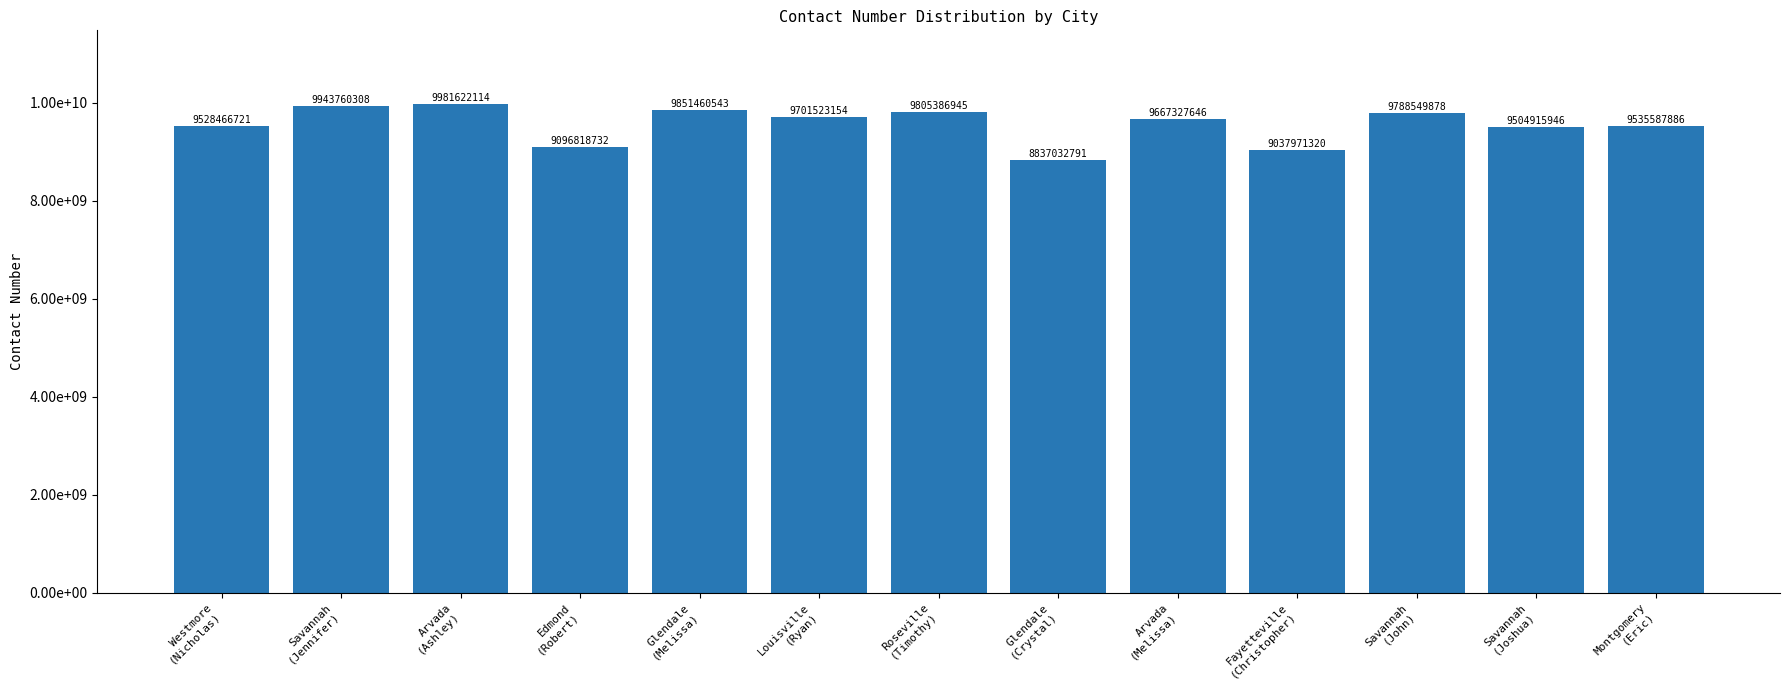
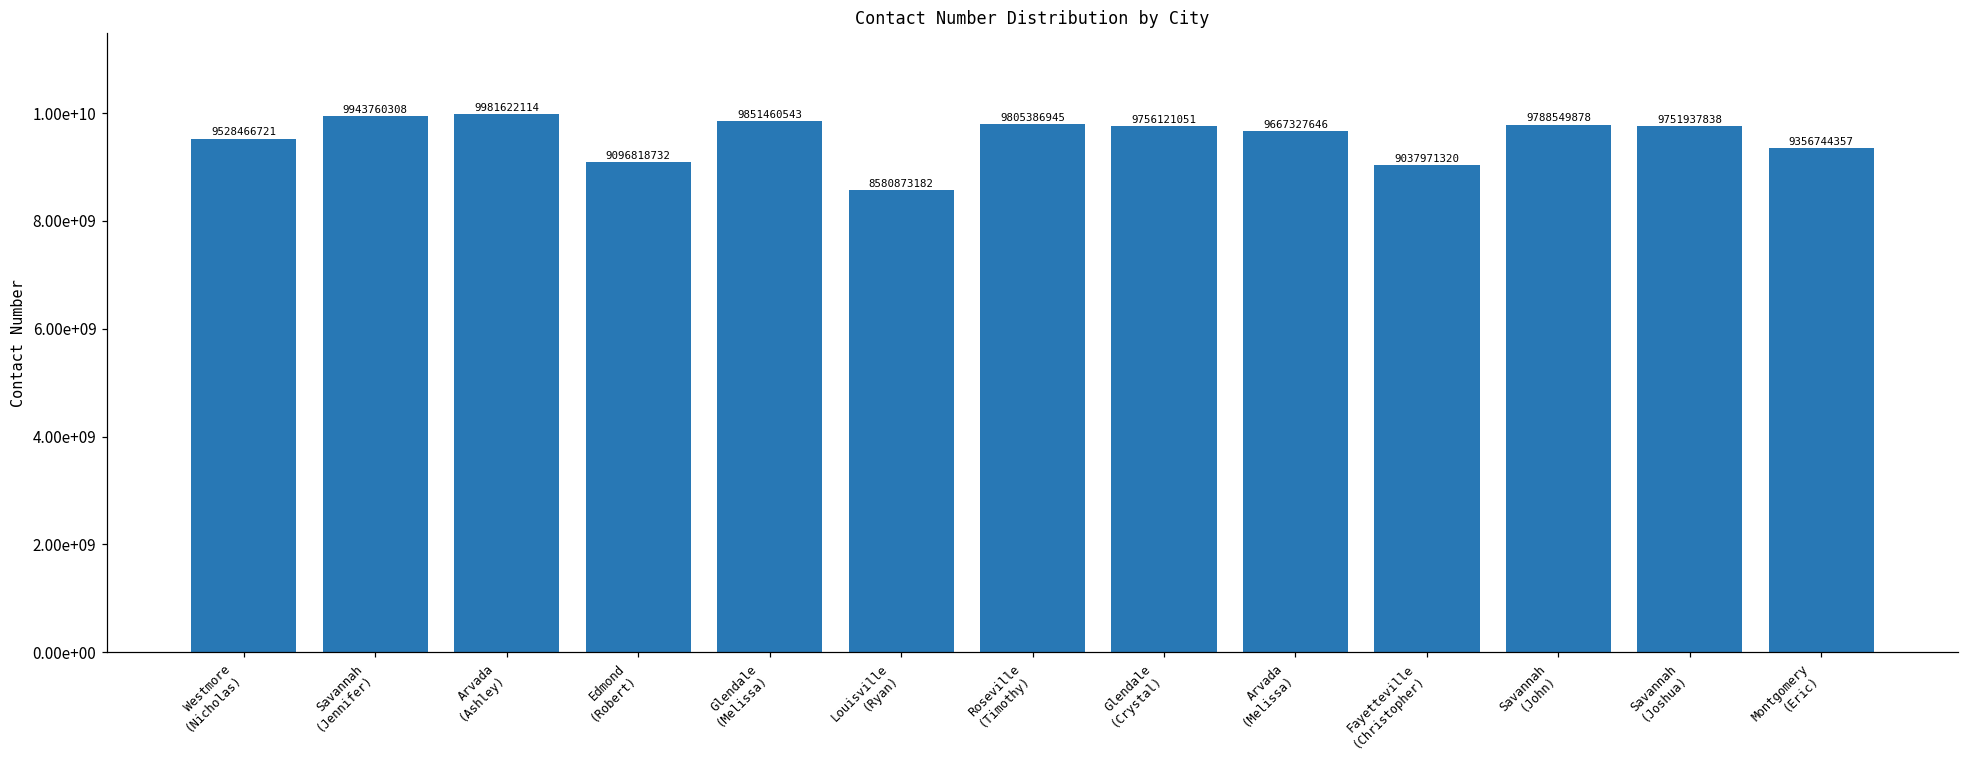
  {
    "Westmore (Nicholas)": 9528466721,
    "Savannah (Jennifer)": 9943760308,
    "Arvada (Ashley)": 9981622114,
    "Edmond (Robert)": 9096818732,
    "Glendale (Melissa)": 9851460543,
-   "Louisville (Ryan)": 9701523154,
+   "Louisville (Ryan)": 8580873182,
    "Roseville (Timothy)": 9805386945,
-   "Glendale (Crystal)": 8837032791,
+   "Glendale (Crystal)": 9756121051,
    "Arvada (Melissa)": 9667327646,
    "Fayetteville (Christopher)": 9037971320,
    "Savannah (John)": 9788549878,
-   "Savannah (Joshua)": 9504915946,
-   "Montgomery (Eric)": 9535587886
+   "Savannah (Joshua)": 9751937838,
+   "Montgomery (Eric)": 9356744357
  }
